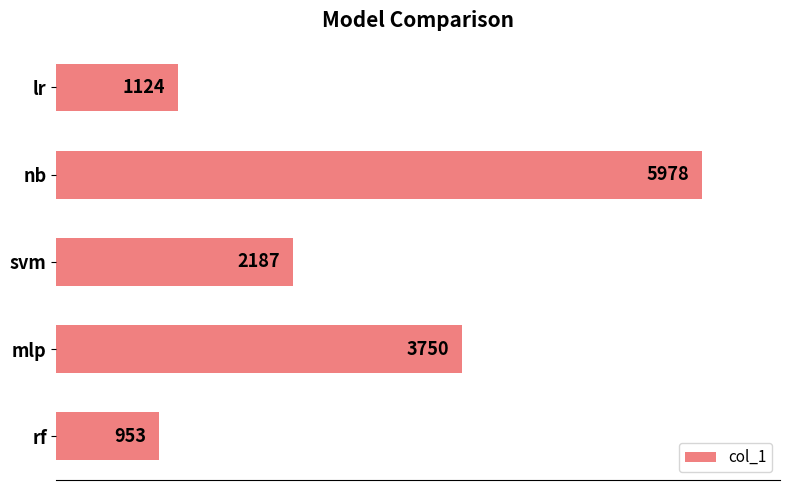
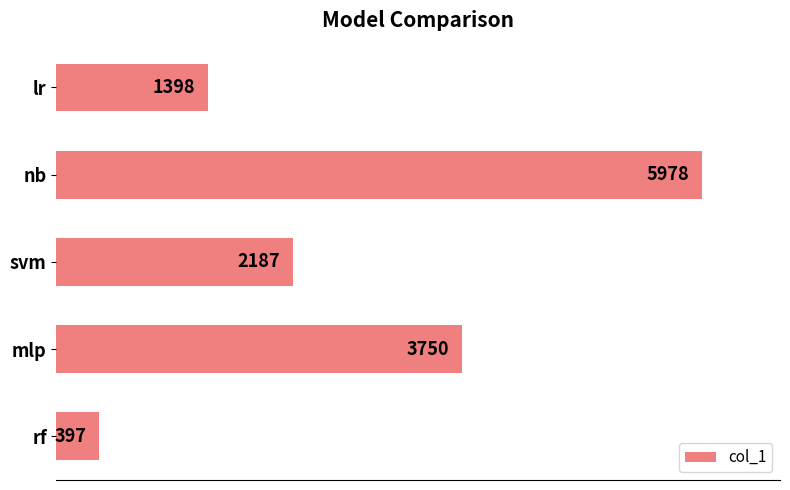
  {
-   "lr": 1124,
+   "lr": 1398,
    "nb": 5978,
    "svm": 2187,
    "mlp": 3750,
-   "rf": 953
+   "rf": 397
  }
